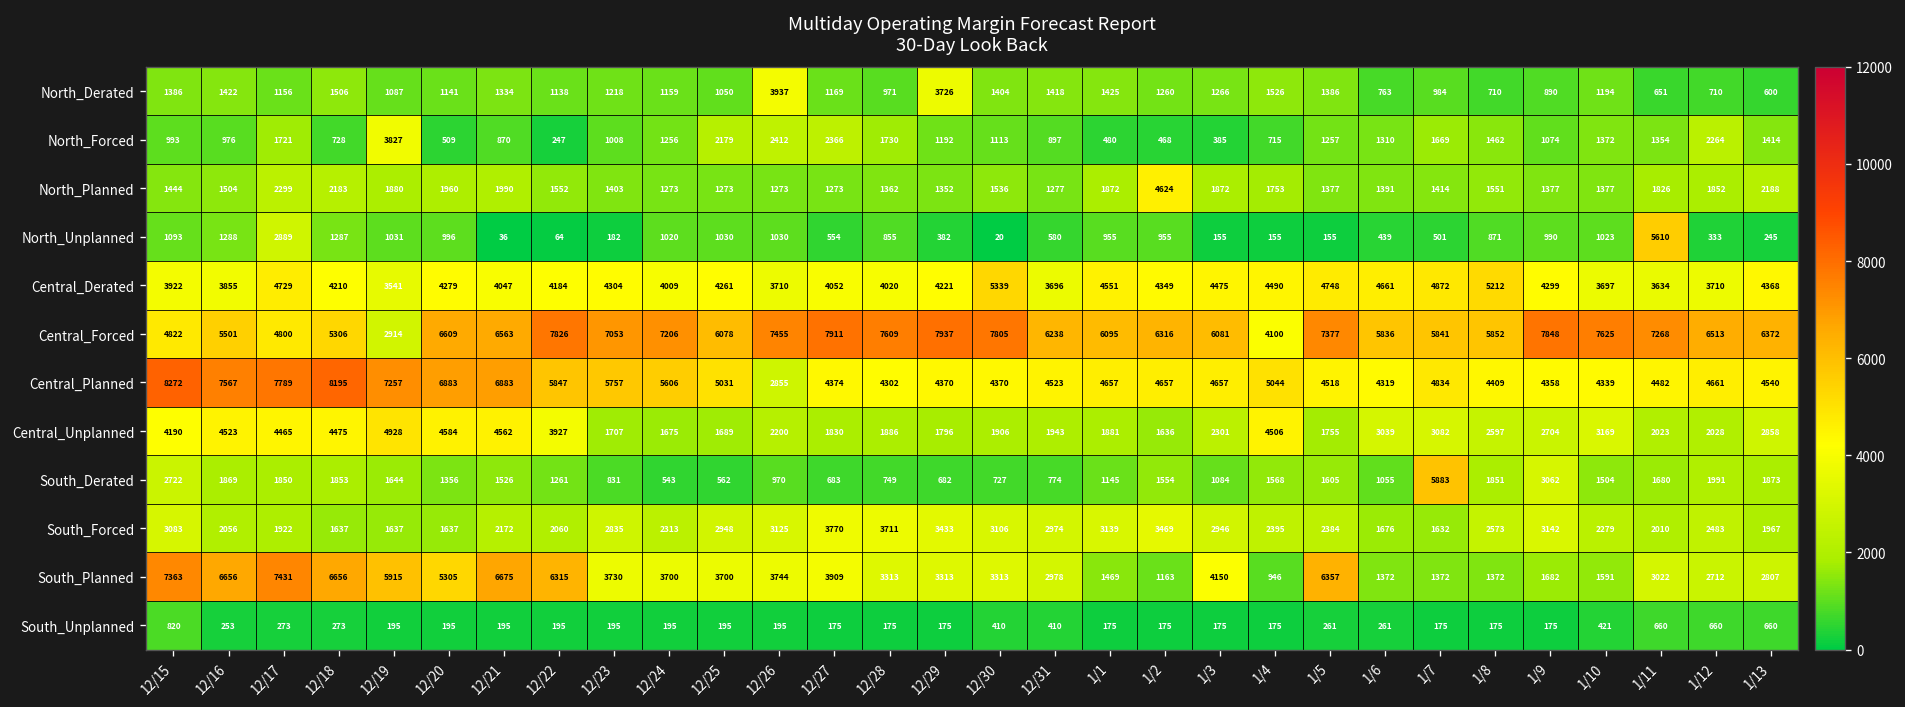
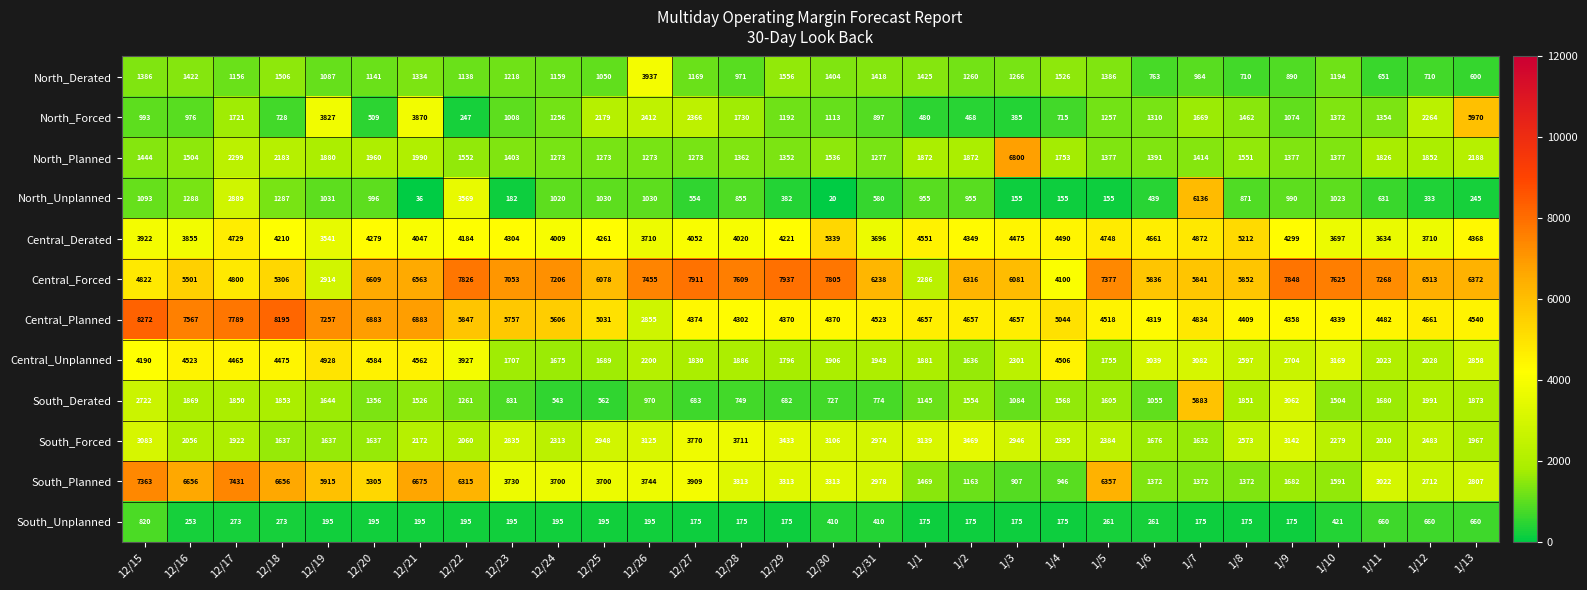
  {
    "North_Derated": {
      "12/15": 1386,
      "12/16": 1422,
      "12/17": 1156,
      "12/18": 1506,
      "12/19": 1087,
      "12/20": 1141,
      "12/21": 1334,
      "12/22": 1138,
      "12/23": 1218,
      "12/24": 1159,
      "12/25": 1050,
      "12/26": 3937,
      "12/27": 1169,
      "12/28": 971,
-     "12/29": 3726,
+     "12/29": 1556,
      "12/30": 1404,
      "12/31": 1418,
      "1/1": 1425,
      "1/2": 1260,
      "1/3": 1266,
      "1/4": 1526,
      "1/5": 1386,
      "1/6": 763,
      "1/7": 984,
      "1/8": 710,
      "1/9": 890,
      "1/10": 1194,
      "1/11": 651,
      "1/12": 710,
      "1/13": 600
    },
    "North_Forced": {
      "12/15": 993,
      "12/16": 976,
      "12/17": 1721,
      "12/18": 728,
      "12/19": 3827,
      "12/20": 509,
-     "12/21": 870,
+     "12/21": 3870,
      "12/22": 247,
      "12/23": 1008,
      "12/24": 1256,
      "12/25": 2179,
      "12/26": 2412,
      "12/27": 2366,
      "12/28": 1730,
      "12/29": 1192,
      "12/30": 1113,
      "12/31": 897,
      "1/1": 480,
      "1/2": 468,
      "1/3": 385,
      "1/4": 715,
      "1/5": 1257,
      "1/6": 1310,
      "1/7": 1669,
      "1/8": 1462,
      "1/9": 1074,
      "1/10": 1372,
      "1/11": 1354,
      "1/12": 2264,
-     "1/13": 1414
+     "1/13": 5970
    },
    "North_Planned": {
      "12/15": 1444,
      "12/16": 1504,
      "12/17": 2299,
      "12/18": 2183,
      "12/19": 1880,
      "12/20": 1960,
      "12/21": 1990,
      "12/22": 1552,
      "12/23": 1403,
      "12/24": 1273,
      "12/25": 1273,
      "12/26": 1273,
      "12/27": 1273,
      "12/28": 1362,
      "12/29": 1352,
      "12/30": 1536,
      "12/31": 1277,
      "1/1": 1872,
-     "1/2": 4624,
-     "1/3": 1872,
+     "1/2": 1872,
+     "1/3": 6800,
      "1/4": 1753,
      "1/5": 1377,
      "1/6": 1391,
      "1/7": 1414,
      "1/8": 1551,
      "1/9": 1377,
      "1/10": 1377,
      "1/11": 1826,
      "1/12": 1852,
      "1/13": 2188
    },
    "North_Unplanned": {
      "12/15": 1093,
      "12/16": 1288,
      "12/17": 2889,
      "12/18": 1287,
      "12/19": 1031,
      "12/20": 996,
      "12/21": 36,
-     "12/22": 64,
+     "12/22": 3569,
      "12/23": 182,
      "12/24": 1020,
      "12/25": 1030,
      "12/26": 1030,
      "12/27": 554,
      "12/28": 855,
      "12/29": 382,
      "12/30": 20,
      "12/31": 580,
      "1/1": 955,
      "1/2": 955,
      "1/3": 155,
      "1/4": 155,
      "1/5": 155,
      "1/6": 439,
-     "1/7": 501,
+     "1/7": 6136,
      "1/8": 871,
      "1/9": 990,
      "1/10": 1023,
-     "1/11": 5610,
+     "1/11": 631,
      "1/12": 333,
      "1/13": 245
    },
    "Central_Forced": {
      "12/15": 4822,
      "12/16": 5501,
      "12/17": 4800,
      "12/18": 5306,
      "12/19": 2914,
      "12/20": 6609,
      "12/21": 6563,
      "12/22": 7826,
      "12/23": 7053,
      "12/24": 7206,
      "12/25": 6078,
      "12/26": 7455,
      "12/27": 7911,
      "12/28": 7609,
      "12/29": 7937,
      "12/30": 7805,
      "12/31": 6238,
-     "1/1": 6095,
+     "1/1": 2286,
      "1/2": 6316,
      "1/3": 6081,
      "1/4": 4100,
      "1/5": 7377,
      "1/6": 5836,
      "1/7": 5841,
      "1/8": 5852,
      "1/9": 7848,
      "1/10": 7625,
      "1/11": 7268,
      "1/12": 6513,
      "1/13": 6372
    },
    "South_Planned": {
      "12/15": 7363,
      "12/16": 6656,
      "12/17": 7431,
      "12/18": 6656,
      "12/19": 5915,
      "12/20": 5305,
      "12/21": 6675,
      "12/22": 6315,
      "12/23": 3730,
      "12/24": 3700,
      "12/25": 3700,
      "12/26": 3744,
      "12/27": 3909,
      "12/28": 3313,
      "12/29": 3313,
      "12/30": 3313,
      "12/31": 2978,
      "1/1": 1469,
      "1/2": 1163,
-     "1/3": 4150,
+     "1/3": 907,
      "1/4": 946,
      "1/5": 6357,
      "1/6": 1372,
      "1/7": 1372,
      "1/8": 1372,
      "1/9": 1682,
      "1/10": 1591,
      "1/11": 3022,
      "1/12": 2712,
      "1/13": 2807
    }
  }
